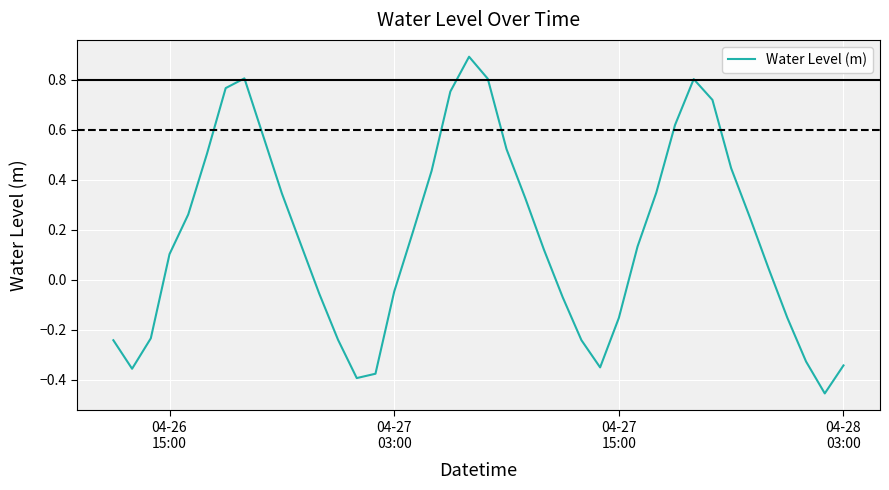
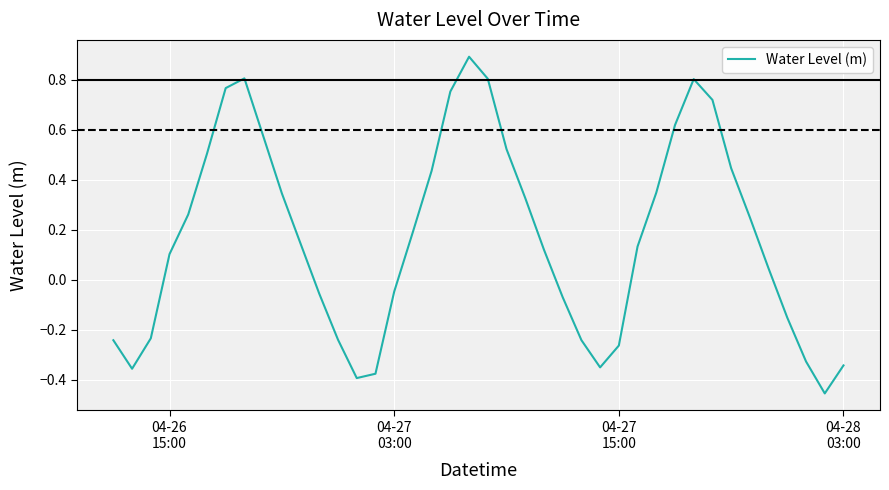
  {
    "04-26 15:00": 0.10,
    "04-27 03:00": -0.05,
-   "04-27 15:00": -0.15,
+   "04-27 15:00": -0.26,
    "04-28 03:00": -0.34
  }
